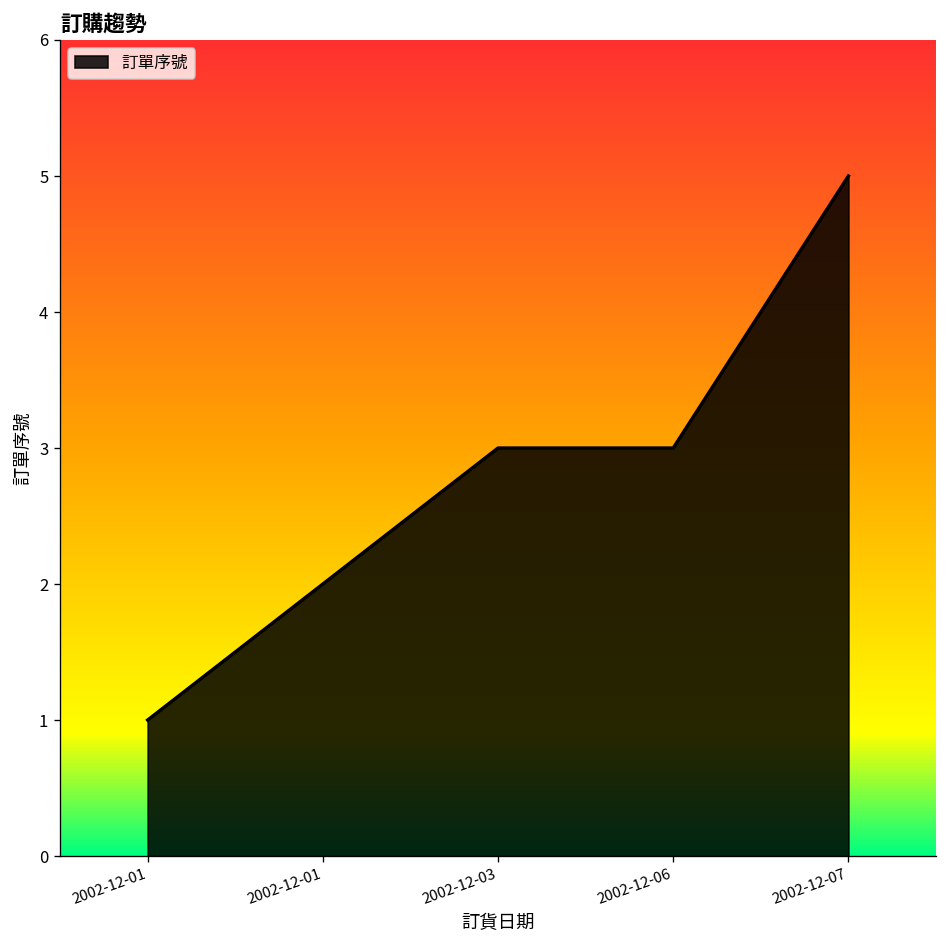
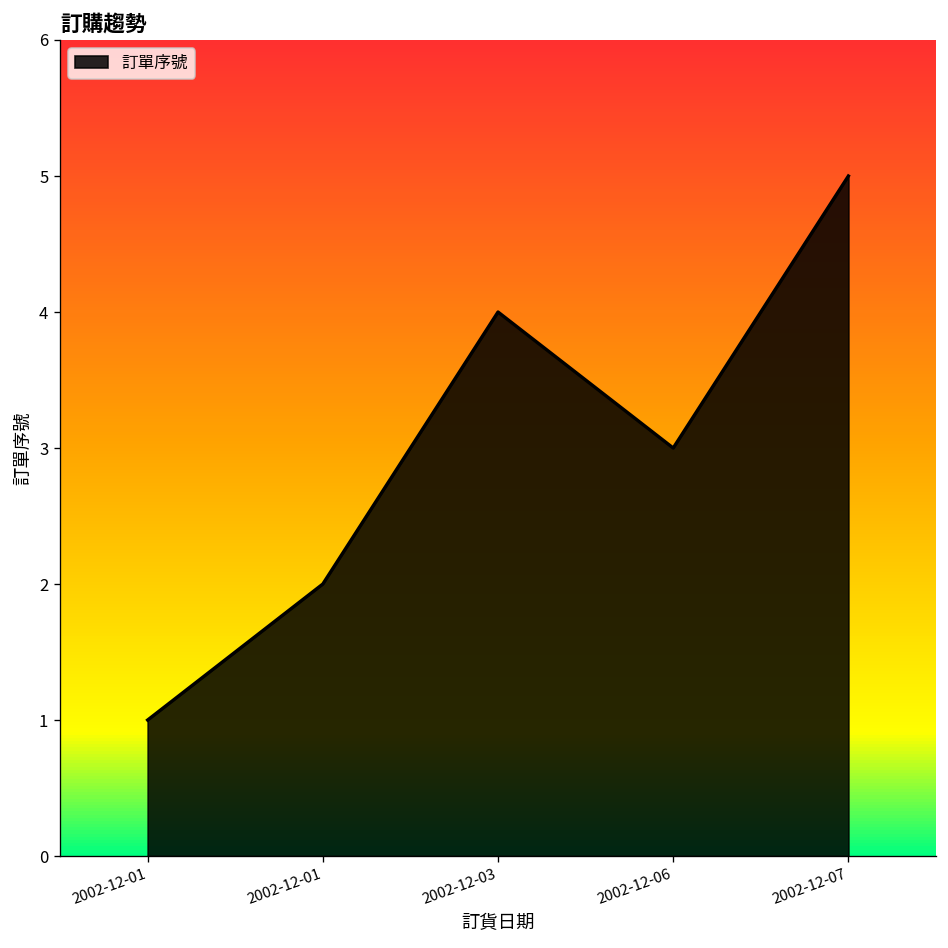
  {
-   "2002-12-03": 3,
+   "2002-12-03": 4,
    "2002-12-06": 3,
    "2002-12-07": 5
  }
